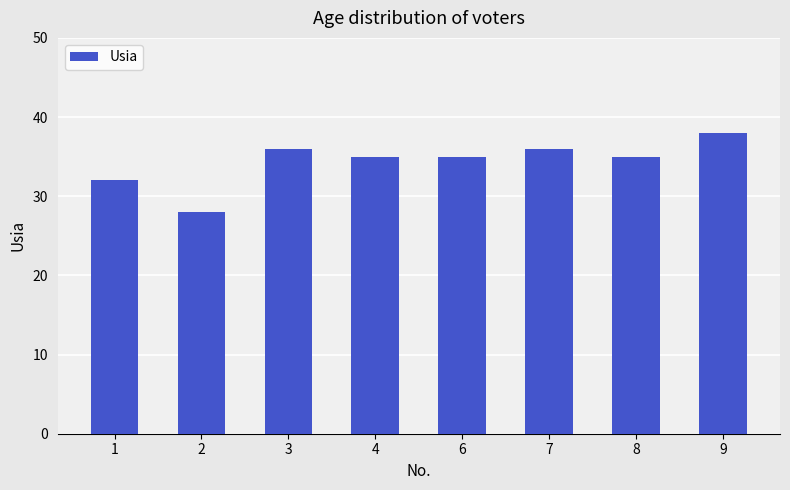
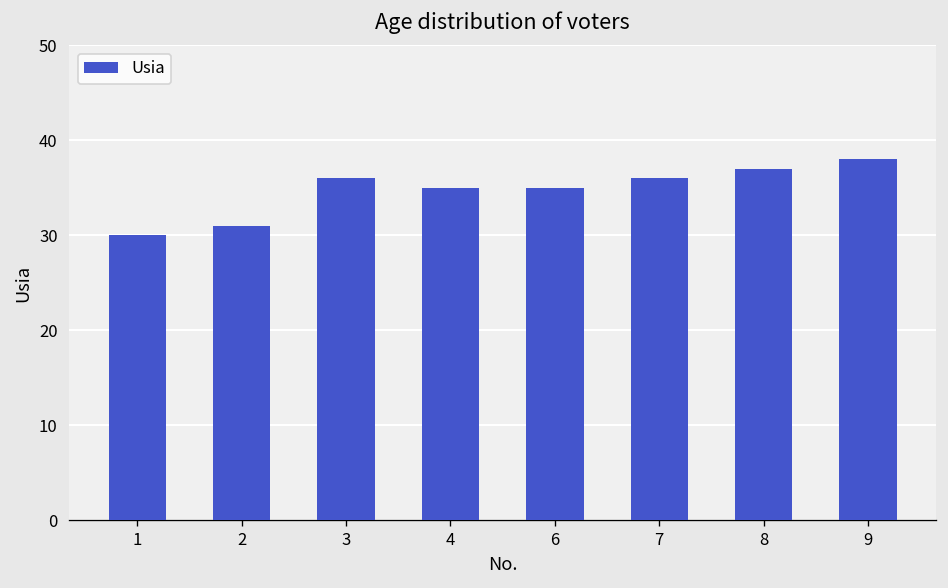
  {
-   "1": 32,
-   "2": 28,
+   "1": 30,
+   "2": 31,
    "3": 36,
    "4": 35,
    "6": 35,
    "7": 36,
-   "8": 35,
+   "8": 37,
    "9": 38
  }
